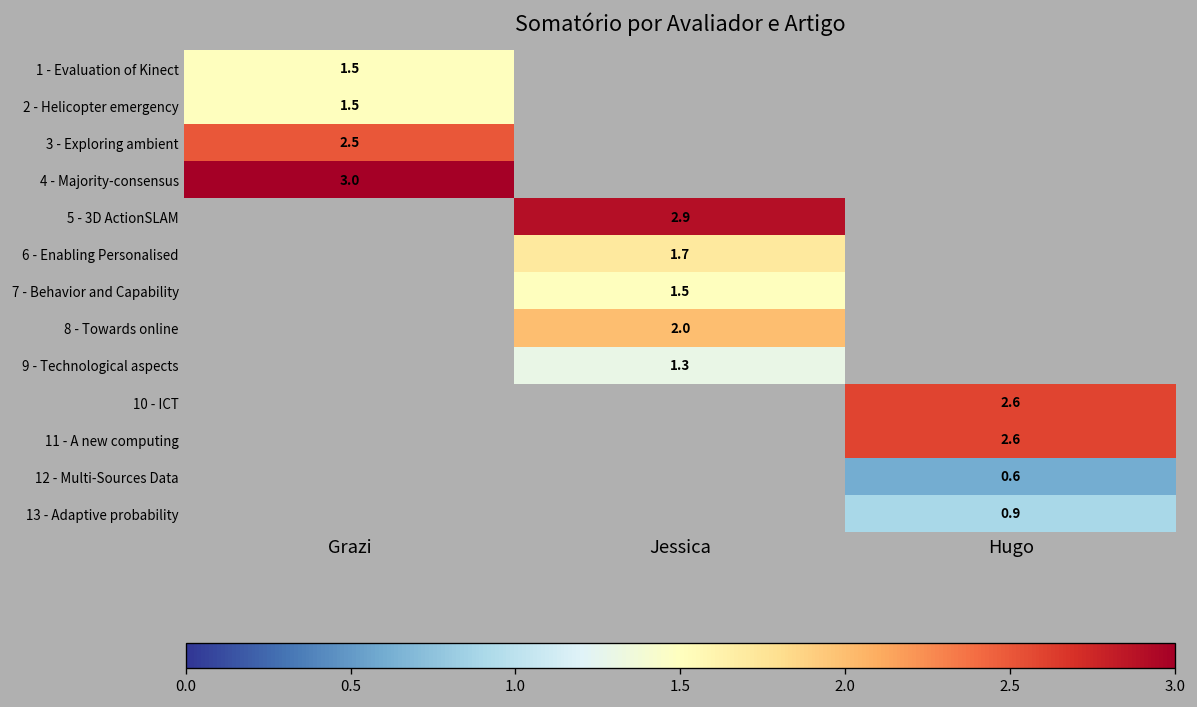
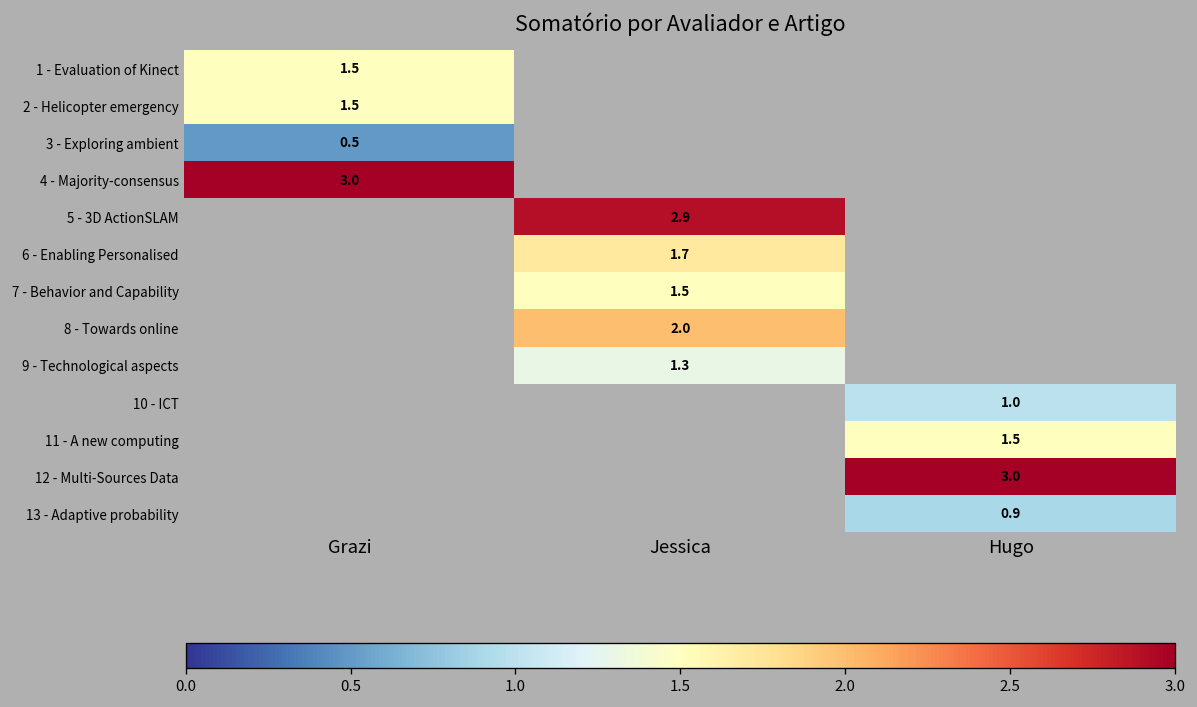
  {
    "1 - Evaluation of Kinect": {
      "Grazi": 1.5
    },
    "2 - Helicopter emergency": {
      "Grazi": 1.5
    },
    "3 - Exploring ambient": {
-     "Grazi": 2.5
+     "Grazi": 0.5
    },
    "4 - Majority-consensus": {
      "Grazi": 3.0
    },
    "5 - 3D ActionSLAM": {
      "Jessica": 2.9
    },
    "6 - Enabling Personalised": {
      "Jessica": 1.7
    },
    "7 - Behavior and Capability": {
      "Jessica": 1.5
    },
    "8 - Towards online": {
      "Jessica": 2.0
    },
    "9 - Technological aspects": {
      "Jessica": 1.3
    },
    "10 - ICT": {
-     "Hugo": 2.6
+     "Hugo": 1.0
    },
    "11 - A new computing": {
-     "Hugo": 2.6
+     "Hugo": 1.5
    },
    "12 - Multi-Sources Data": {
-     "Hugo": 0.6
+     "Hugo": 3.0
    },
    "13 - Adaptive probability": {
      "Hugo": 0.9
    }
  }
